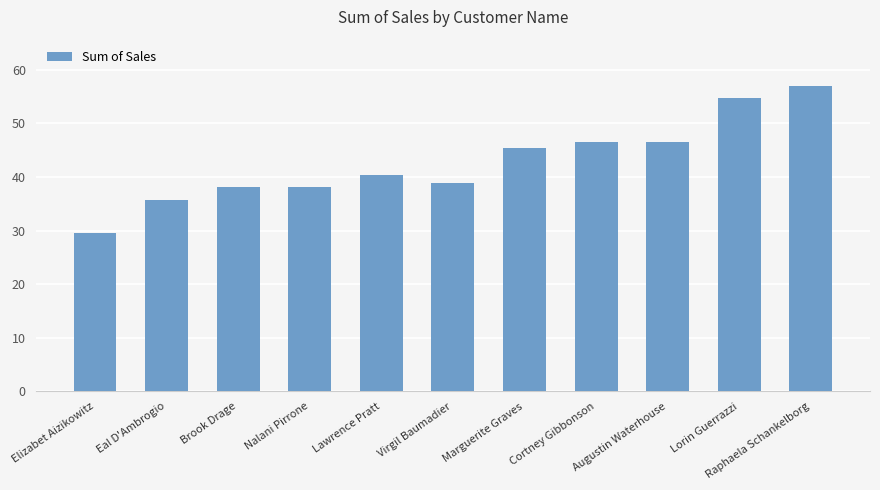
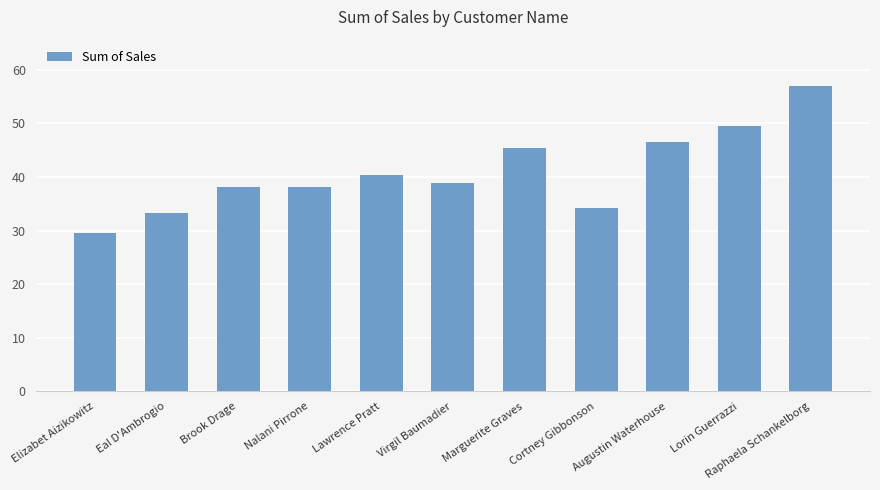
  {
    "Elizabet Aizikowitz": 29,
-   "Eal D'Ambrogio": 36,
+   "Eal D'Ambrogio": 33,
    "Brook Drage": 38,
    "Nalani Pirrone": 38,
    "Lawrence Pratt": 40,
    "Virgil Baumadier": 39,
    "Marguerite Graves": 45,
-   "Cortney Gibbonson": 47,
+   "Cortney Gibbonson": 34,
    "Augustin Waterhouse": 47,
-   "Lorin Guerrazzi": 55,
+   "Lorin Guerrazzi": 50,
    "Raphaela Schankelborg": 57
  }
